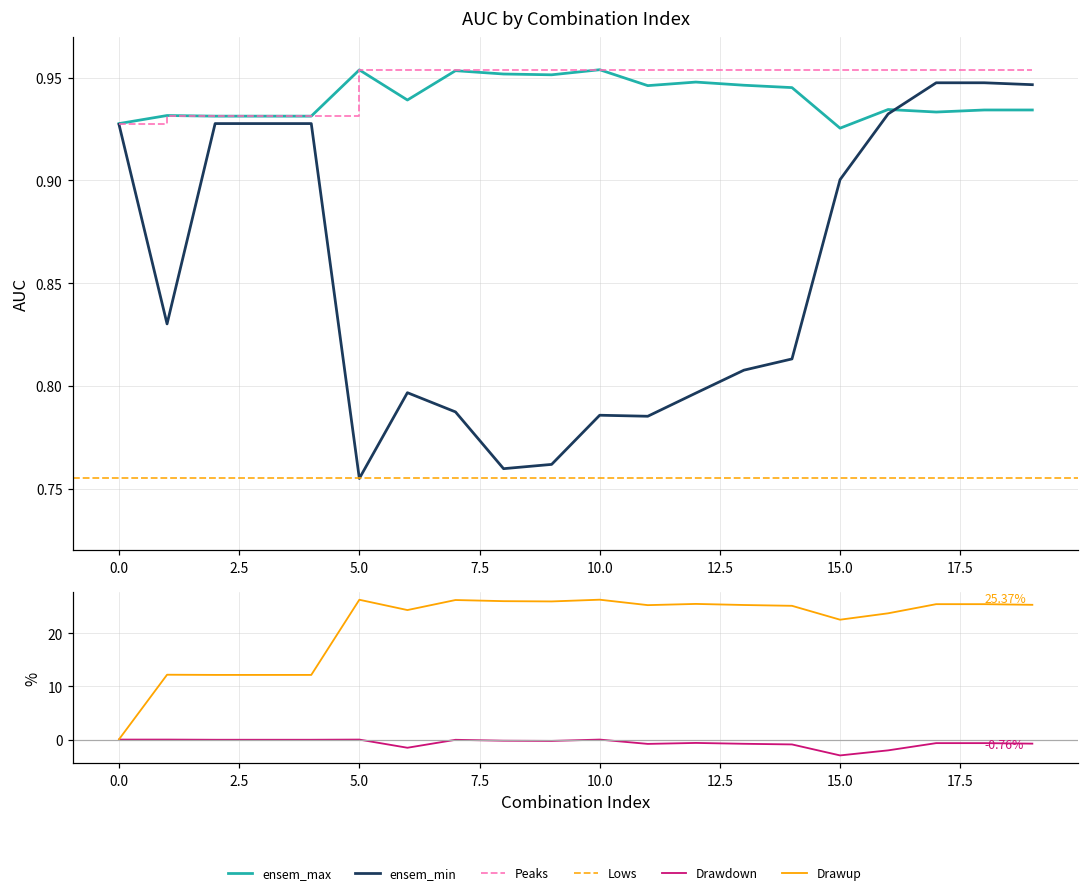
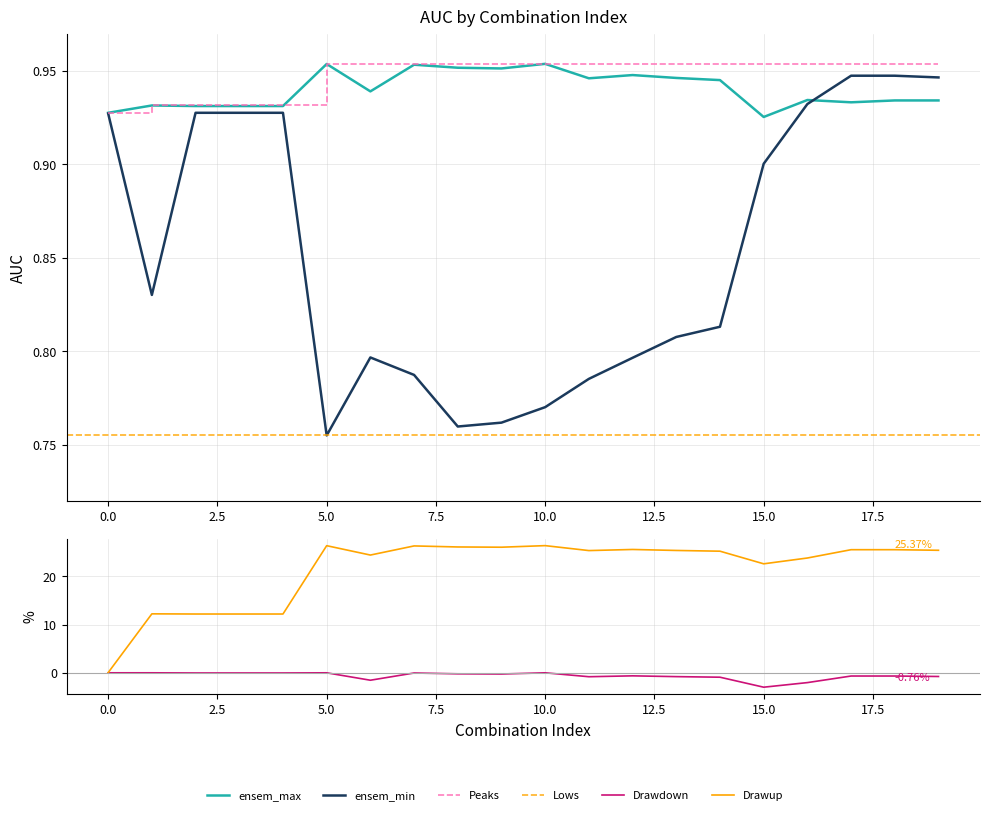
  {
    "AUC by Combination Index": {
      "ensem_max": {
        "15.0": 0.925
      },
      "ensem_min": {
        "5.0": 0.755,
-       "10.0": 0.786,
+       "10.0": 0.770,
        "15.0": 0.900
      },
      "Peaks": {
        "15.0": 0.954
      }
    }
  }
